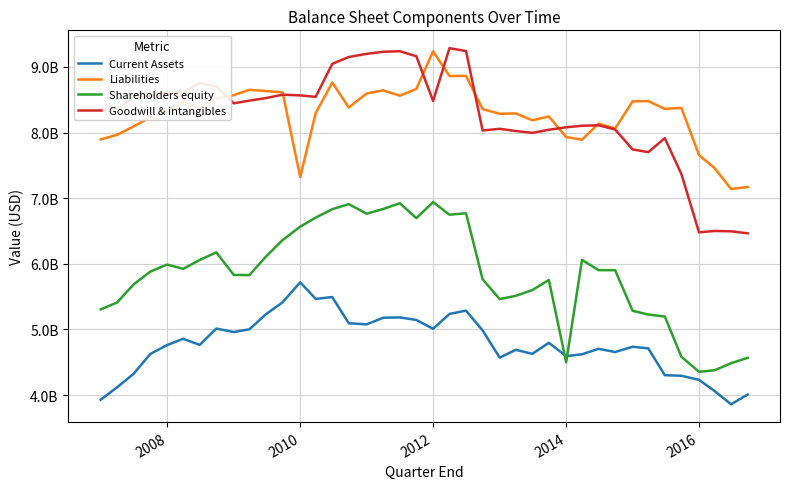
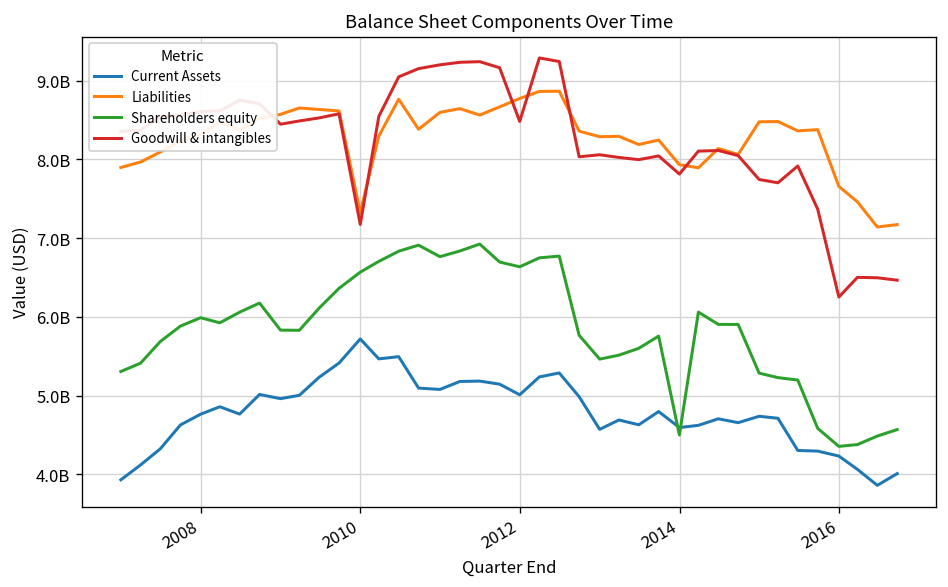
  {
    "Current Assets": {
      "2008": 4800000000,
      "2010": 5700000000,
      "2012": 5000000000,
      "2014": 4600000000,
      "2016": 4200000000
    },
    "Liabilities": {
      "2010": 7300000000,
-     "2012": 9200000000,
+     "2012": 8800000000,
      "2014": 7900000000,
      "2016": 7700000000
    },
    "Shareholders equity": {
      "2008": 6000000000,
      "2010": 6600000000,
-     "2012": 6900000000,
+     "2012": 6600000000,
      "2014": 4500000000,
      "2016": 4400000000
    },
    "Goodwill & intangibles": {
-     "2010": 8600000000,
+     "2010": 7200000000,
      "2012": 8500000000,
-     "2014": 8100000000,
-     "2016": 6500000000
+     "2014": 7800000000,
+     "2016": 6300000000
    }
  }
